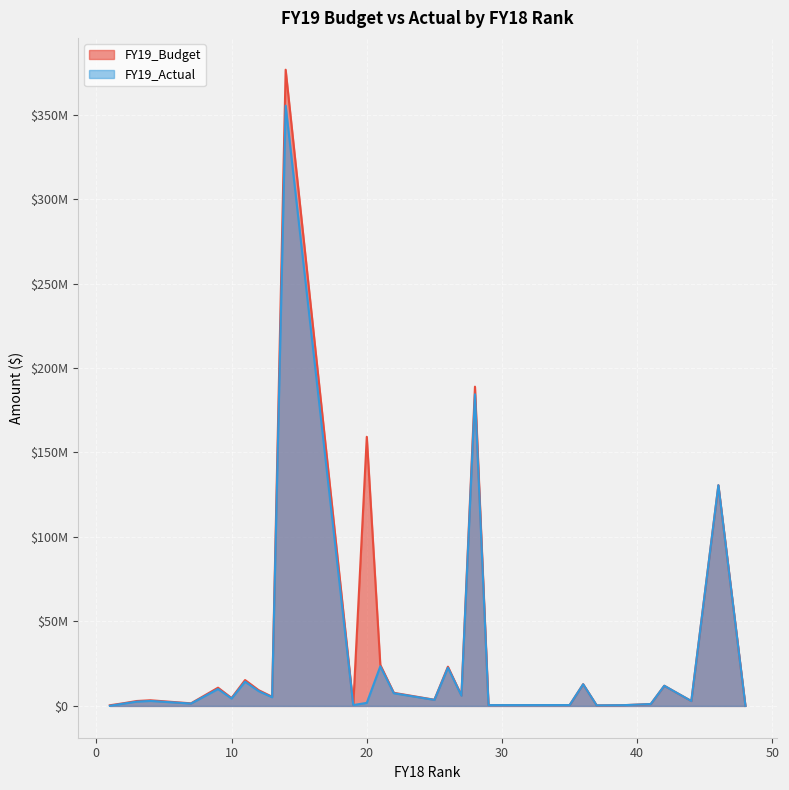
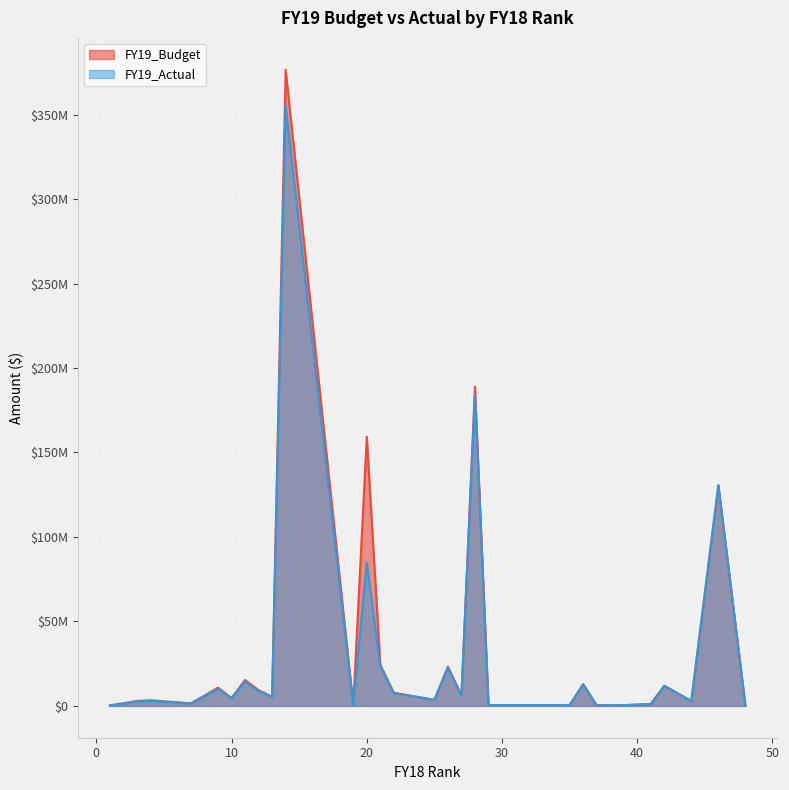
  {
    "FY19_Budget": {
      "20": "$159000000"
    },
    "FY19_Actual": {
-     "20": "$2000000"
+     "20": "$85000000"
    }
  }
